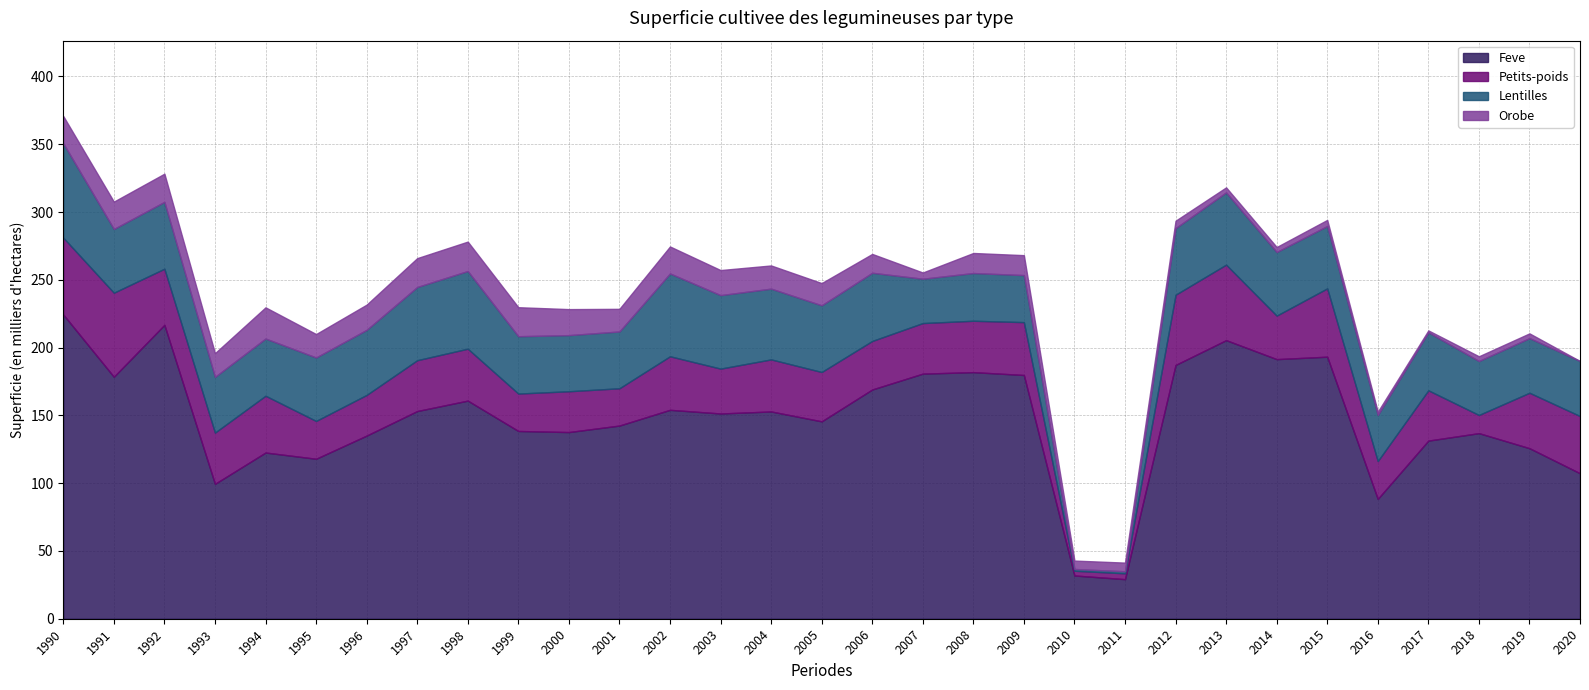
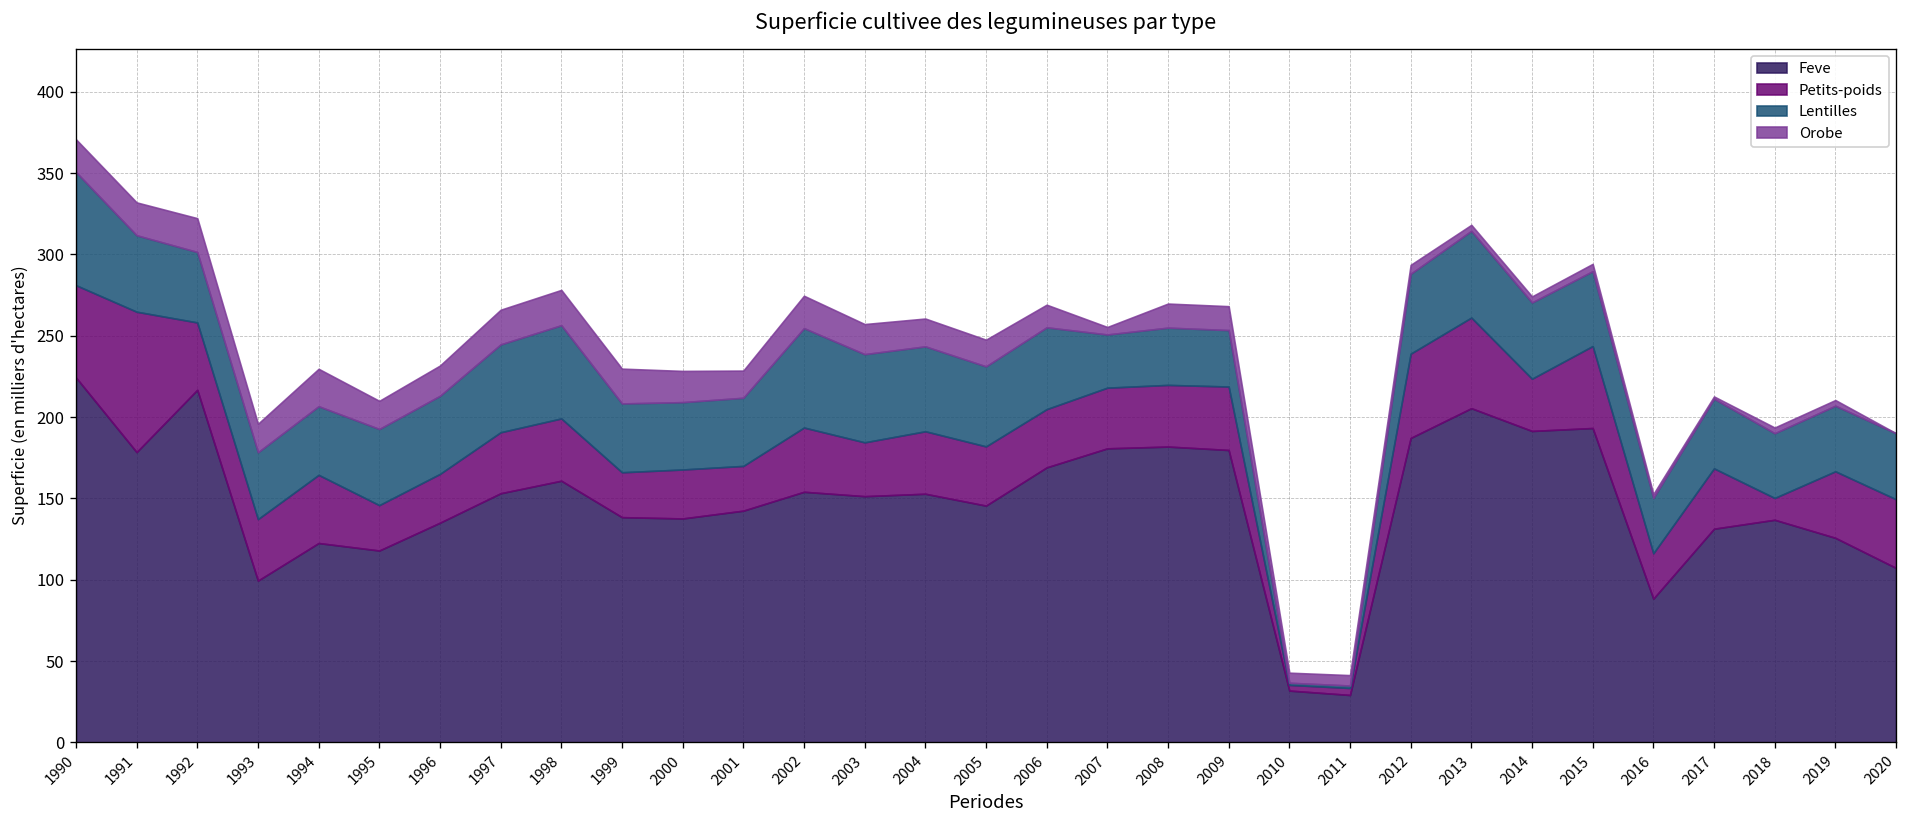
  {
    "Feve": {
      "1990": 224,
      "1991": 179,
      "1992": 217,
      "1993": 100,
      "1994": 123,
      "1995": 118,
      "1996": 135,
      "1997": 153,
      "1998": 161,
      "1999": 139,
      "2000": 138,
      "2001": 143,
      "2002": 154,
      "2003": 151,
      "2004": 153,
      "2005": 146,
      "2006": 169,
      "2007": 181,
      "2008": 182,
      "2009": 180,
      "2010": 32,
      "2011": 29,
      "2012": 187,
      "2013": 206,
      "2014": 192,
      "2015": 193,
      "2016": 88,
      "2017": 131,
      "2018": 137,
      "2019": 126,
      "2020": 107
    },
    "Petits-poids": {
      "1990": 57,
-     "1991": 62,
+     "1991": 86,
      "1992": 41,
      "1993": 38,
      "1994": 42,
      "1995": 28,
      "1996": 30,
      "1997": 38,
      "1998": 38,
      "1999": 28,
      "2000": 30,
      "2001": 28,
      "2002": 40,
      "2003": 33,
      "2004": 38,
      "2005": 36,
      "2006": 36,
      "2007": 37,
      "2008": 38,
      "2009": 39,
      "2012": 52,
      "2013": 56,
      "2014": 32,
      "2015": 50,
      "2016": 28,
      "2017": 37,
      "2018": 13,
      "2019": 41,
      "2020": 42
    },
    "Lentilles": {
      "1990": 70,
      "1991": 47,
-     "1992": 49,
+     "1992": 43,
      "1993": 41,
      "1994": 42,
      "1995": 47,
      "1996": 48,
      "1997": 54,
      "1998": 57,
      "1999": 42,
      "2000": 41,
      "2001": 42,
      "2002": 61,
      "2003": 54,
      "2004": 52,
      "2005": 49,
      "2006": 50,
      "2007": 33,
      "2008": 35,
      "2009": 35,
      "2012": 49,
      "2013": 53,
      "2014": 47,
      "2015": 46,
      "2016": 34,
      "2018": 40,
      "2019": 40
    },
    "Orobe": {
      "1990": 20,
      "1991": 20,
      "1992": 21,
      "1993": 18,
      "1994": 23,
      "1995": 17,
      "1996": 19,
      "1997": 21,
      "1998": 22,
      "1999": 21,
      "2000": 19,
      "2001": 17,
      "2002": 20,
      "2003": 19,
      "2004": 17,
      "2005": 16,
      "2006": 14,
      "2007": 5,
      "2008": 15,
      "2009": 15,
      "2010": 6,
      "2011": 6,
      "2012": 6,
      "2013": 4,
      "2014": 4,
      "2015": 5,
      "2016": 2,
      "2018": 4,
      "2019": 4
    }
  }
